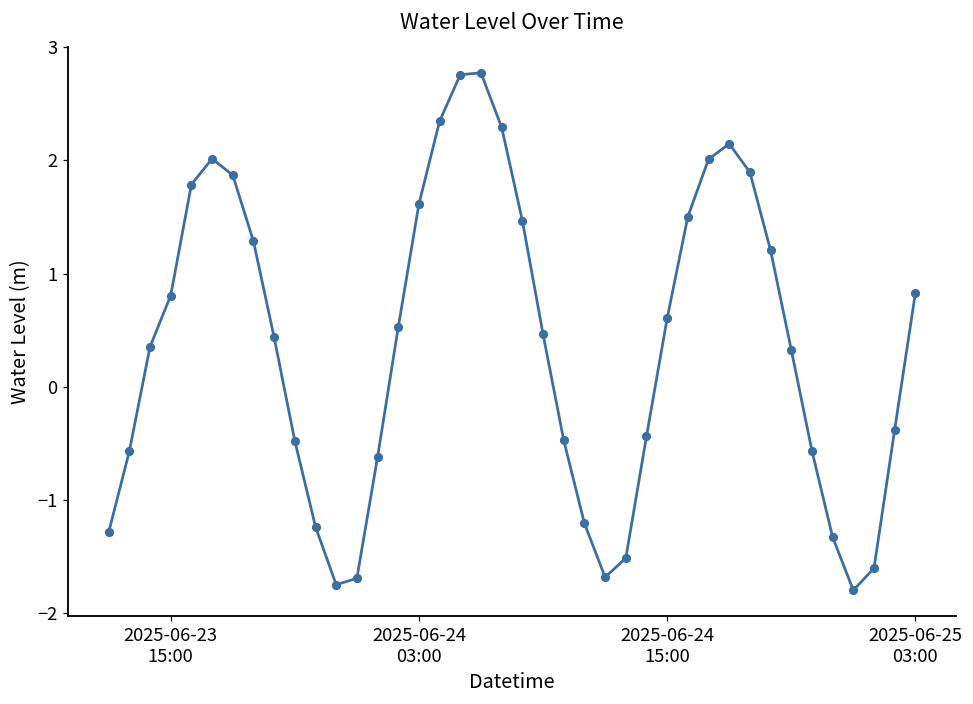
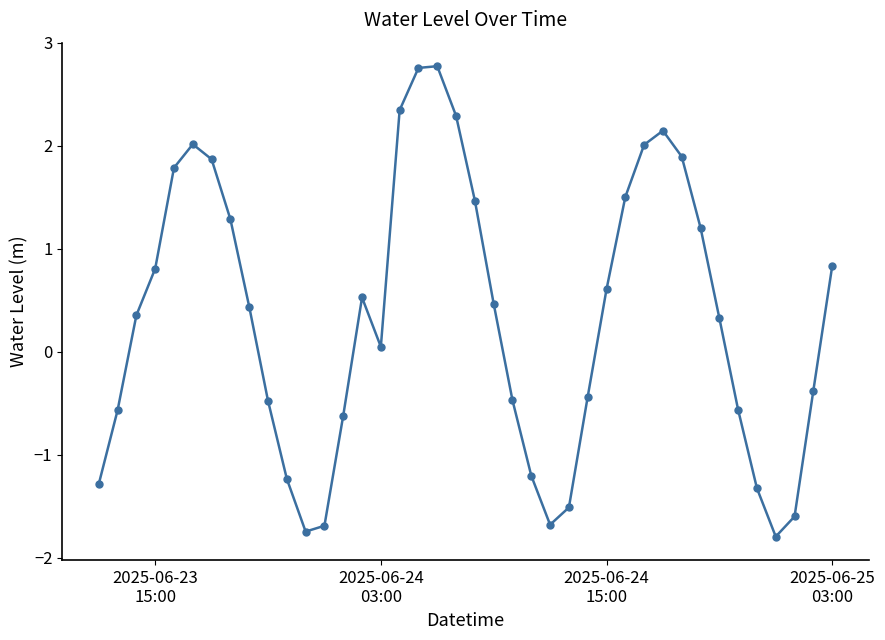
  {
    "2025-06-23 15:00": 0.81,
-   "2025-06-24 03:00": 1.61,
+   "2025-06-24 03:00": 0.05,
    "2025-06-24 15:00": 0.60,
    "2025-06-25 03:00": 0.83
  }
